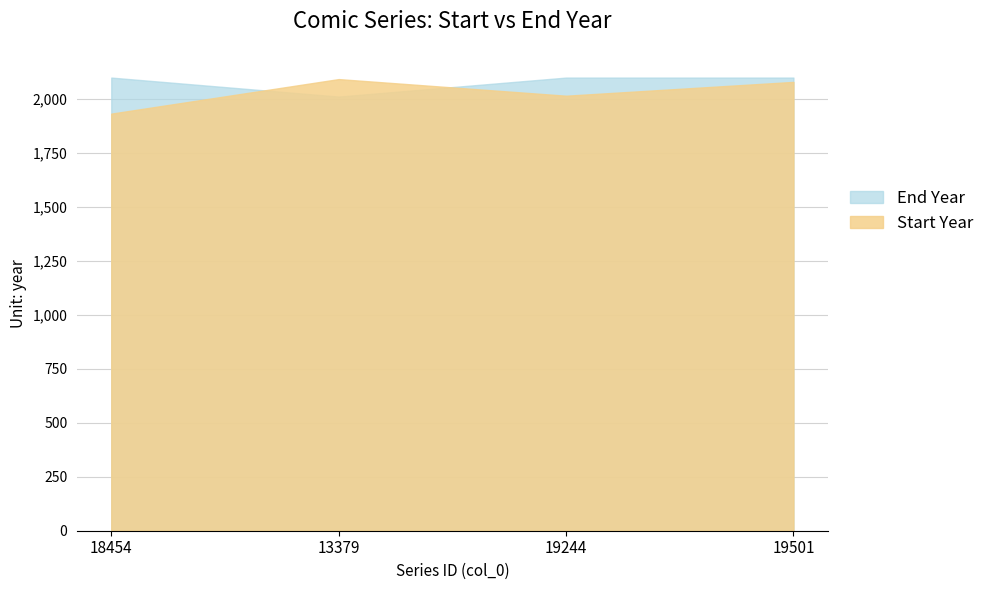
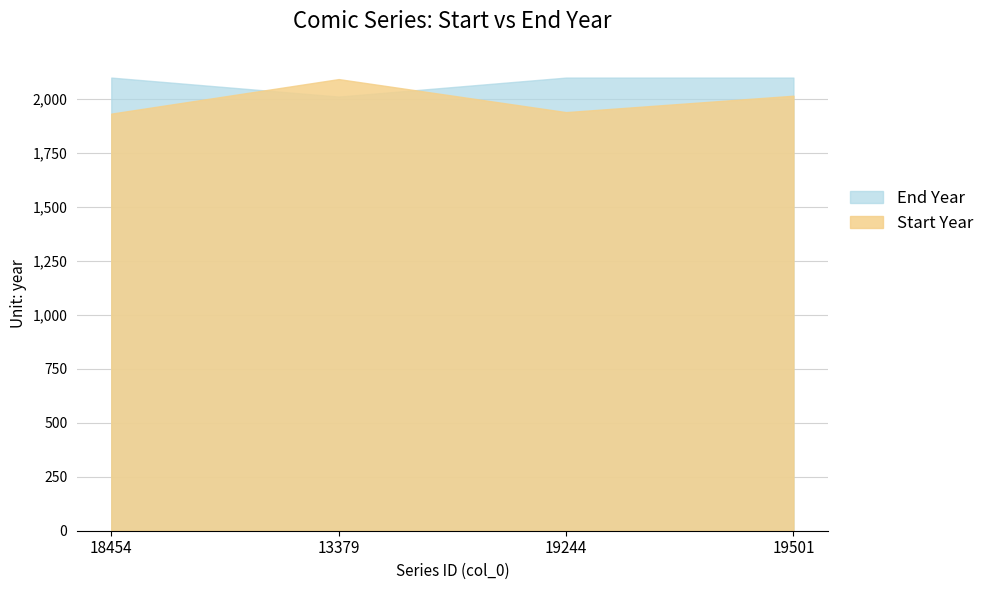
  {
    "End Year": {
      "18454": "2,100",
      "13379": "2,010",
      "19244": "2,100",
      "19501": "2,100"
    },
    "Start Year": {
      "18454": "1,930",
      "13379": "2,090",
-     "19244": "2,020",
-     "19501": "2,080"
+     "19244": "1,940",
+     "19501": "2,020"
    }
  }
